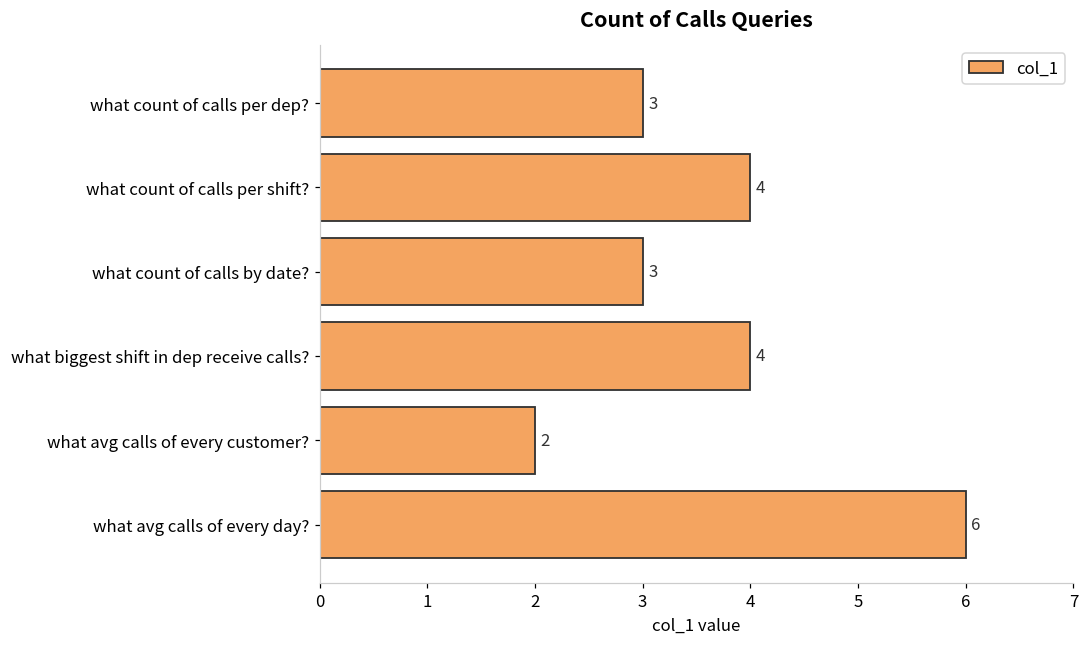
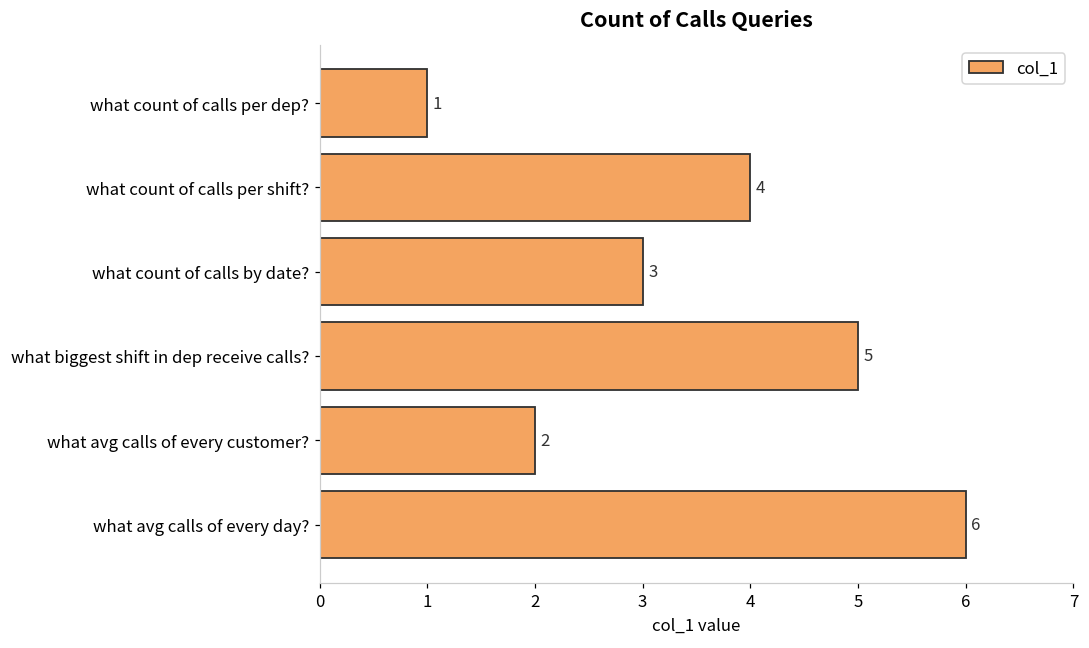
  {
-   "what count of calls per dep?": 3,
+   "what count of calls per dep?": 1,
    "what count of calls per shift?": 4,
    "what count of calls by date?": 3,
-   "what biggest shift in dep receive calls?": 4,
+   "what biggest shift in dep receive calls?": 5,
    "what avg calls of every customer?": 2,
    "what avg calls of every day?": 6
  }
